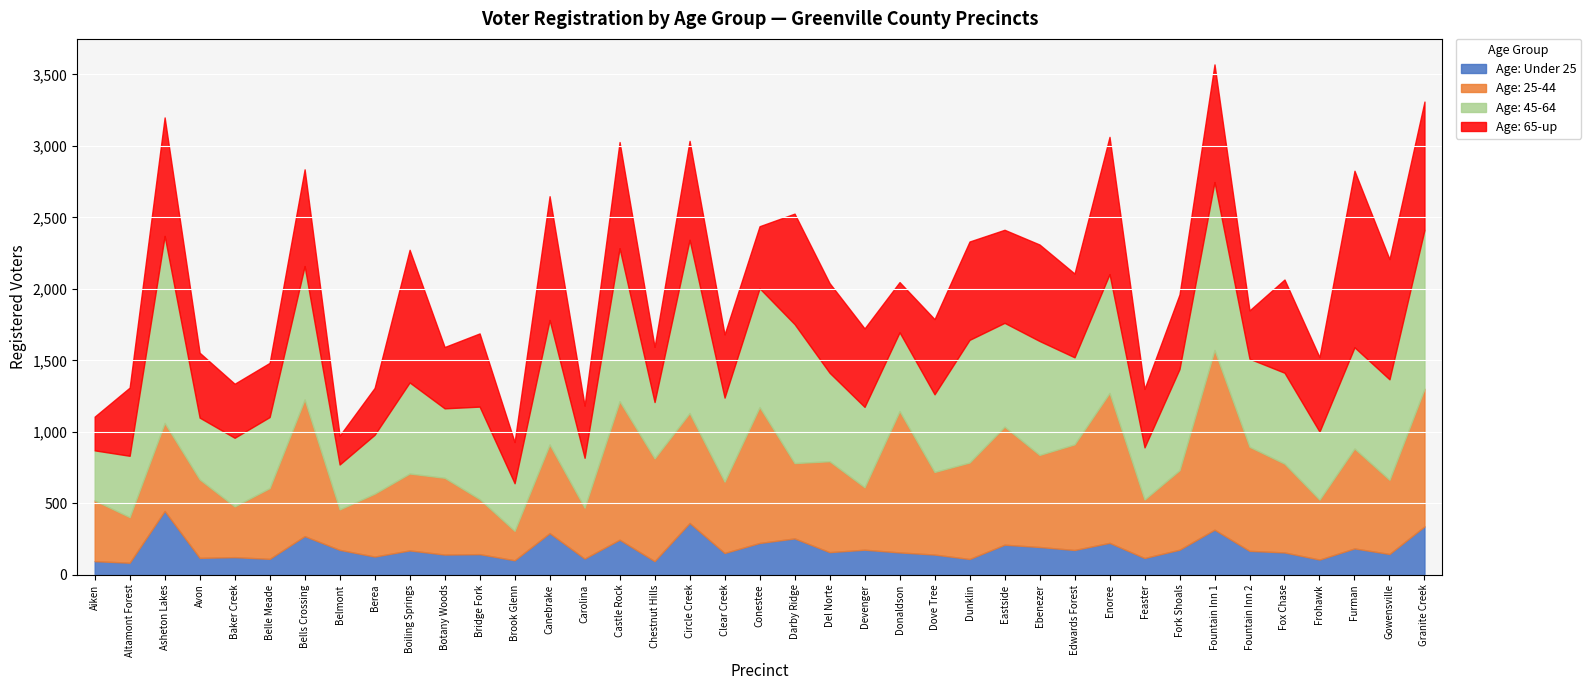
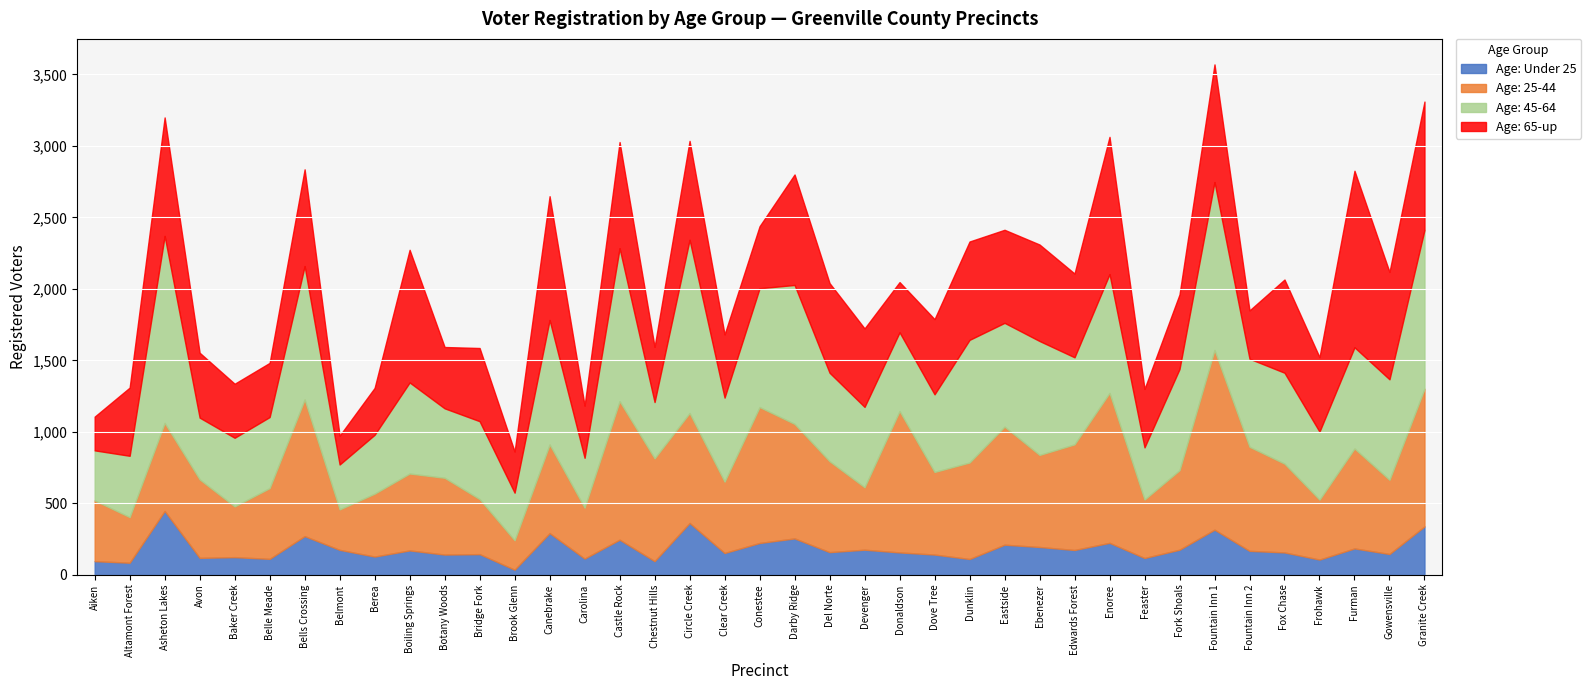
  {
    "Age: Under 25": {
      "Aiken": "100",
      "Altamont Forest": "80",
      "Asheton Lakes": "450",
      "Avon": "120",
      "Baker Creek": "120",
      "Belle Meade": "110",
      "Bells Crossing": "270",
      "Belmont": "170",
      "Berea": "130",
      "Boiling Springs": "170",
      "Botany Woods": "140",
      "Bridge Fork": "140",
-     "Brook Glenn": "100",
+     "Brook Glenn": "40",
      "Canebrake": "290",
      "Carolina": "110",
      "Castle Rock": "250",
      "Chestnut Hills": "100",
      "Circle Creek": "360",
      "Clear Creek": "150",
      "Conestee": "220",
      "Darby Ridge": "250",
      "Del Norte": "160",
      "Devenger": "180",
      "Donaldson": "160",
      "Dove Tree": "140",
      "Dunklin": "110",
      "Eastside": "210",
      "Ebenezer": "190",
      "Edwards Forest": "170",
      "Enoree": "220",
      "Feaster": "120",
      "Fork Shoals": "180",
      "Fountain Inn 1": "320",
      "Fountain Inn 2": "170",
      "Fox Chase": "160",
      "Frohawk": "110",
      "Furman": "180",
      "Gowensville": "150",
      "Granite Creek": "340"
    },
    "Age: 25-44": {
      "Aiken": "430",
      "Altamont Forest": "320",
      "Asheton Lakes": "620",
      "Avon": "550",
      "Baker Creek": "360",
      "Belle Meade": "500",
      "Bells Crossing": "960",
      "Belmont": "280",
      "Berea": "440",
      "Boiling Springs": "540",
      "Botany Woods": "540",
      "Bridge Fork": "390",
      "Brook Glenn": "210",
      "Canebrake": "620",
      "Carolina": "360",
      "Castle Rock": "970",
      "Chestnut Hills": "720",
      "Circle Creek": "770",
      "Clear Creek": "500",
      "Conestee": "950",
-     "Darby Ridge": "530",
+     "Darby Ridge": "800",
      "Del Norte": "640",
      "Devenger": "440",
      "Donaldson": "990",
      "Dove Tree": "580",
      "Dunklin": "680",
      "Eastside": "830",
      "Ebenezer": "640",
      "Edwards Forest": "740",
      "Enoree": "1,050",
      "Feaster": "410",
      "Fork Shoals": "560",
      "Fountain Inn 1": "1,260",
      "Fountain Inn 2": "730",
      "Fox Chase": "620",
      "Frohawk": "420",
      "Furman": "700",
      "Gowensville": "520",
      "Granite Creek": "960"
    },
    "Age: 45-64": {
      "Aiken": "350",
      "Altamont Forest": "430",
      "Asheton Lakes": "1,310",
      "Avon": "430",
      "Baker Creek": "480",
      "Belle Meade": "500",
      "Bells Crossing": "930",
      "Belmont": "310",
      "Berea": "410",
      "Boiling Springs": "640",
      "Botany Woods": "490",
-     "Bridge Fork": "650",
+     "Bridge Fork": "550",
      "Brook Glenn": "330",
      "Canebrake": "870",
      "Carolina": "350",
      "Castle Rock": "1,070",
      "Chestnut Hills": "390",
      "Circle Creek": "1,210",
      "Clear Creek": "590",
      "Conestee": "830",
      "Darby Ridge": "970",
      "Del Norte": "620",
      "Devenger": "560",
      "Donaldson": "550",
      "Dove Tree": "540",
      "Dunklin": "860",
      "Eastside": "730",
      "Ebenezer": "800",
      "Edwards Forest": "610",
      "Enoree": "830",
      "Feaster": "370",
      "Fork Shoals": "710",
      "Fountain Inn 1": "1,180",
      "Fountain Inn 2": "620",
      "Fox Chase": "640",
      "Frohawk": "480",
      "Furman": "710",
      "Gowensville": "700",
      "Granite Creek": "1,110"
    },
    "Age: 65-up": {
      "Aiken": "240",
      "Altamont Forest": "480",
      "Asheton Lakes": "830",
      "Avon": "450",
      "Baker Creek": "380",
      "Belle Meade": "380",
      "Bells Crossing": "680",
      "Belmont": "200",
      "Berea": "330",
      "Boiling Springs": "930",
      "Botany Woods": "430",
      "Bridge Fork": "510",
      "Brook Glenn": "290",
      "Canebrake": "870",
      "Carolina": "370",
      "Castle Rock": "740",
      "Chestnut Hills": "390",
      "Circle Creek": "690",
      "Clear Creek": "440",
      "Conestee": "430",
      "Darby Ridge": "770",
      "Del Norte": "630",
      "Devenger": "550",
      "Donaldson": "350",
      "Dove Tree": "530",
      "Dunklin": "690",
      "Eastside": "650",
      "Ebenezer": "680",
      "Edwards Forest": "590",
      "Enoree": "960",
      "Feaster": "410",
      "Fork Shoals": "520",
      "Fountain Inn 1": "820",
      "Fountain Inn 2": "340",
      "Fox Chase": "650",
      "Frohawk": "520",
      "Furman": "1,240",
-     "Gowensville": "840",
+     "Gowensville": "750",
      "Granite Creek": "900"
    }
  }
